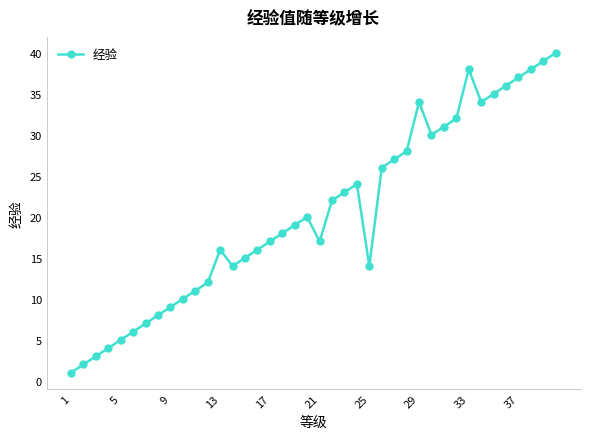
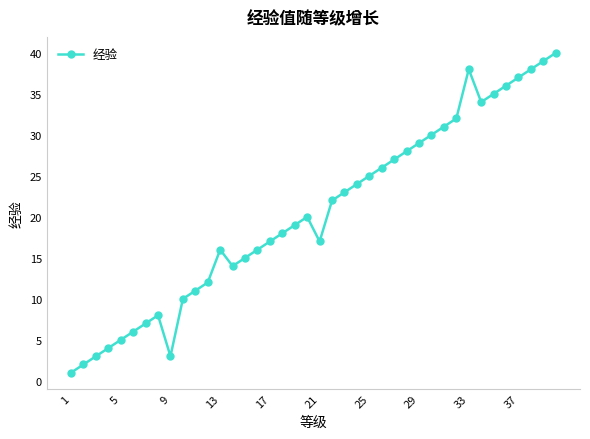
  {
    "1": 1,
    "5": 5,
-   "9": 9,
+   "9": 3,
    "13": 16,
    "17": 17,
    "21": 17,
-   "25": 14,
-   "29": 34,
+   "25": 25,
+   "29": 29,
    "33": 38,
    "37": 37
  }
